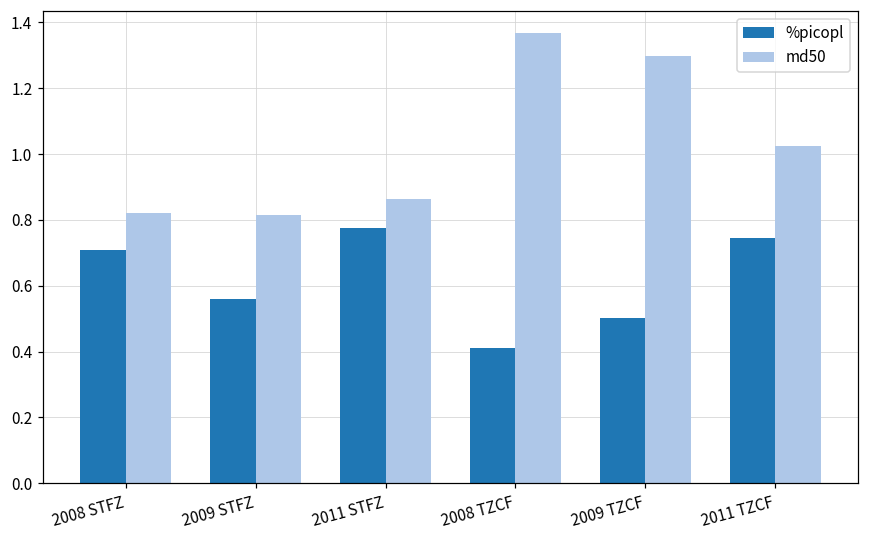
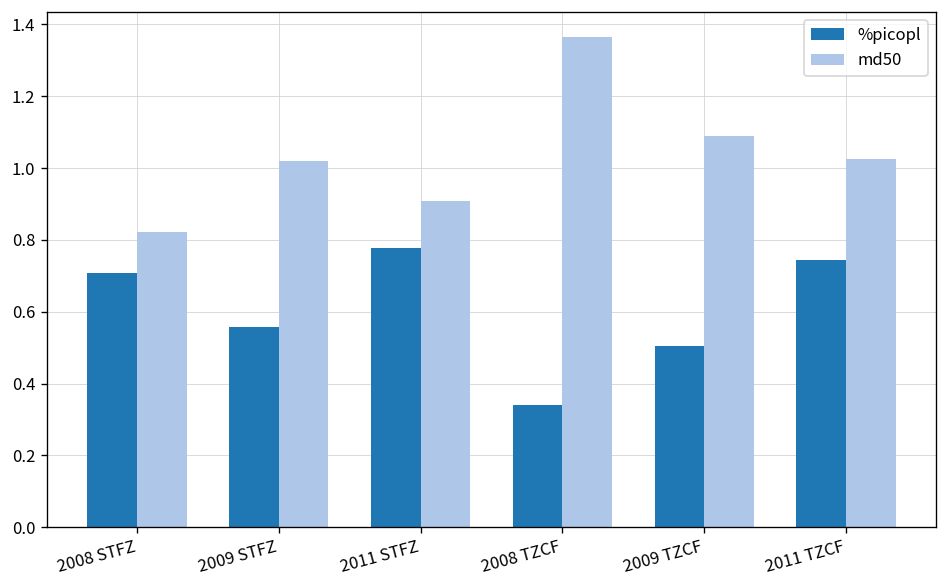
  {
    "%picopl": {
      "2008 STFZ": 0.71,
      "2009 STFZ": 0.56,
      "2011 STFZ": 0.78,
-     "2008 TZCF": 0.41,
+     "2008 TZCF": 0.34,
      "2009 TZCF": 0.50,
      "2011 TZCF": 0.74
    },
    "md50": {
      "2008 STFZ": 0.82,
-     "2009 STFZ": 0.81,
-     "2011 STFZ": 0.86,
+     "2009 STFZ": 1.02,
+     "2011 STFZ": 0.91,
      "2008 TZCF": 1.37,
-     "2009 TZCF": 1.30,
+     "2009 TZCF": 1.09,
      "2011 TZCF": 1.03
    }
  }
